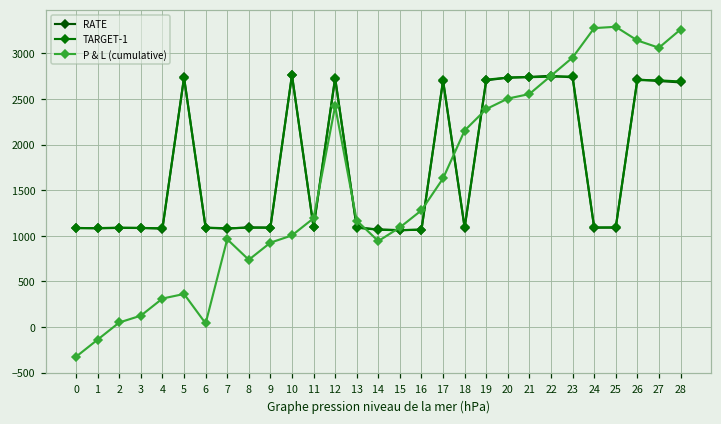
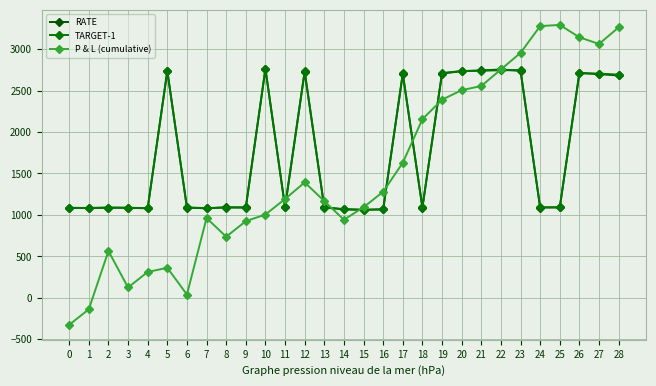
  {
    "P & L (cumulative)": {
      "0": -300,
      "1": -100,
-     "2": 100,
+     "2": 600,
      "3": 100,
      "4": 300,
      "5": 400,
      "6": 0,
      "7": 1000,
      "8": 700,
      "9": 900,
      "10": 1000,
      "11": 1200,
-     "12": 2400,
+     "12": 1400,
      "13": 1200,
      "14": 900,
      "16": 1300,
      "17": 1600,
      "18": 2200,
      "19": 2400,
      "20": 2500,
      "21": 2600,
      "23": 3000,
      "24": 3300,
      "25": 3300,
      "26": 3100,
      "27": 3100,
      "28": 3300
    }
  }
